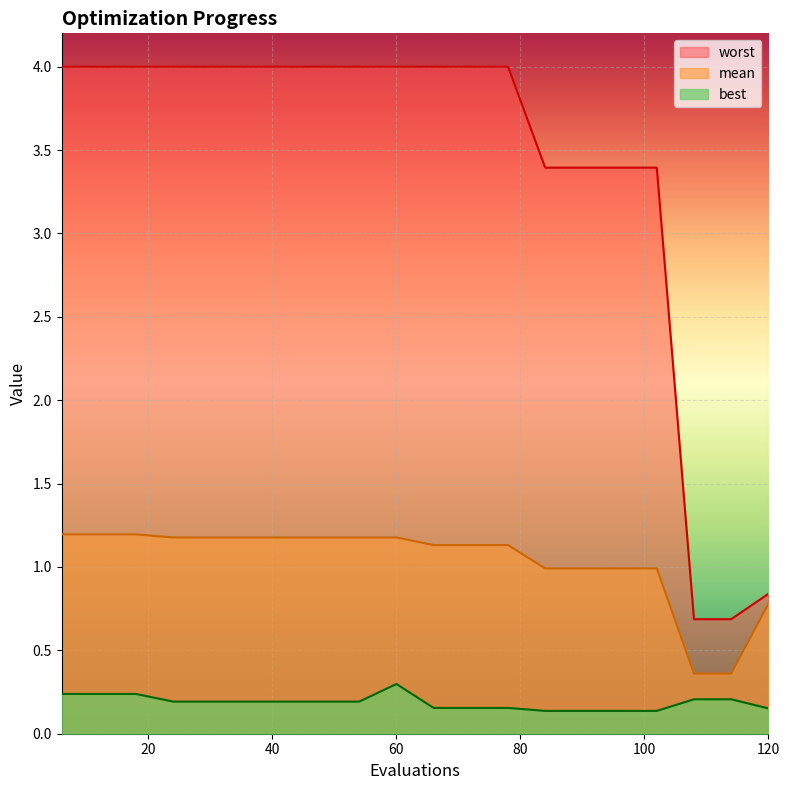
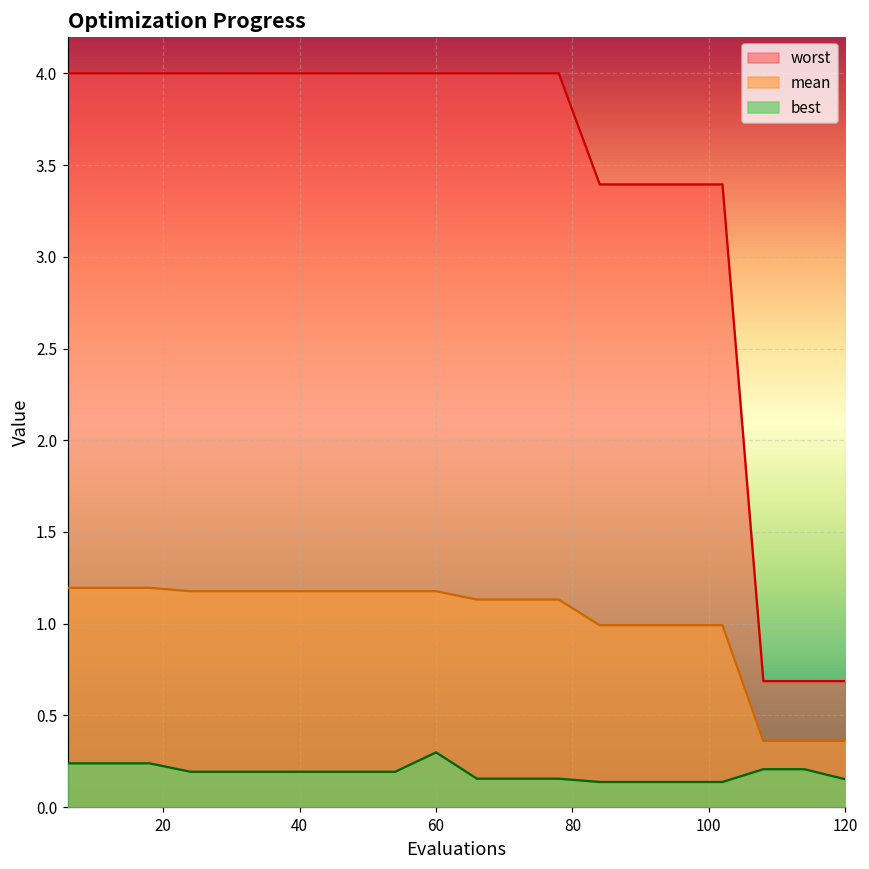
  {
    "worst": {
      "60": 4.00,
-     "120": 0.84
+     "120": 0.69
    },
    "mean": {
      "60": 1.18,
-     "120": 0.78
+     "120": 0.36
    },
    "best": {
      "60": 0.30,
      "120": 0.15
    }
  }
